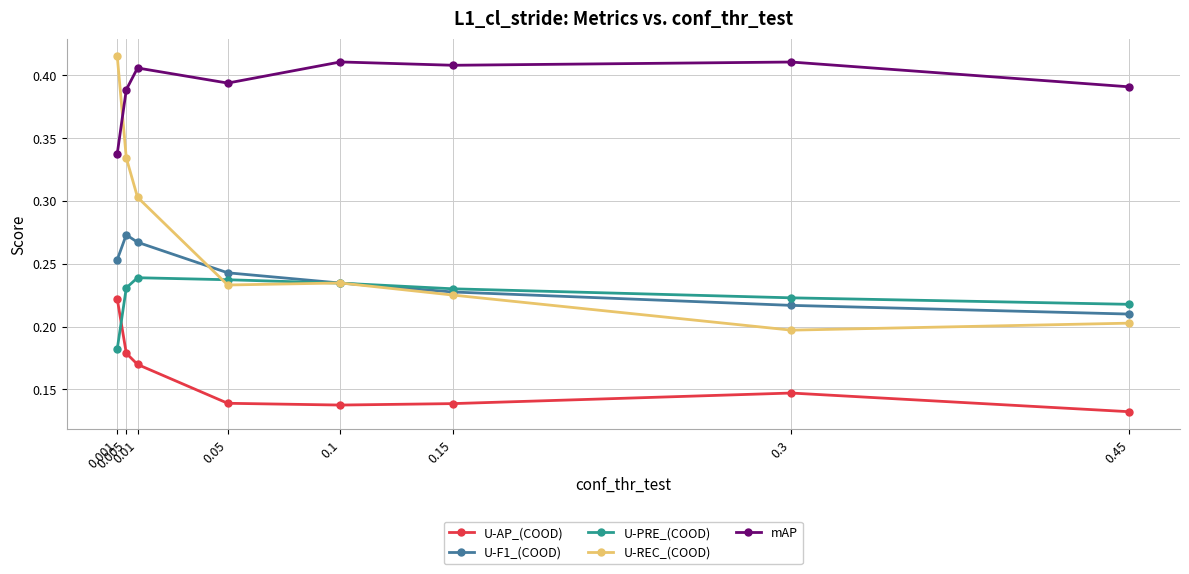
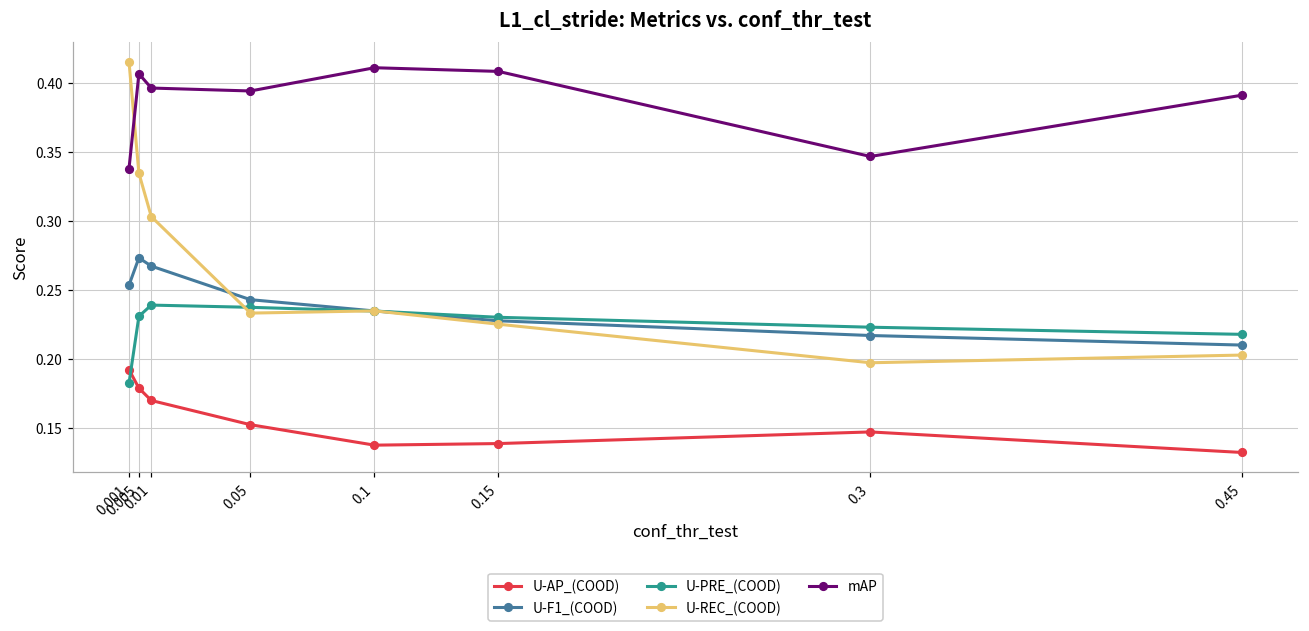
  {
    "U-AP_(COOD)": {
-     "0.001": 0.222,
+     "0.001": 0.192,
      "0.005": 0.179,
      "0.01": 0.170,
-     "0.05": 0.139,
+     "0.05": 0.152,
      "0.1": 0.138,
      "0.15": 0.139,
      "0.3": 0.147,
      "0.45": 0.132
    },
    "U-REC_(COOD)": {
      "0.001": 0.415,
      "0.005": 0.334,
      "0.01": 0.303,
      "0.05": 0.233,
      "0.15": 0.225,
      "0.3": 0.197,
      "0.45": 0.203
    },
    "mAP": {
      "0.001": 0.338,
-     "0.005": 0.389,
-     "0.01": 0.406,
+     "0.005": 0.406,
+     "0.01": 0.396,
      "0.05": 0.394,
      "0.1": 0.411,
      "0.15": 0.408,
-     "0.3": 0.411,
+     "0.3": 0.346,
      "0.45": 0.391
    }
  }
